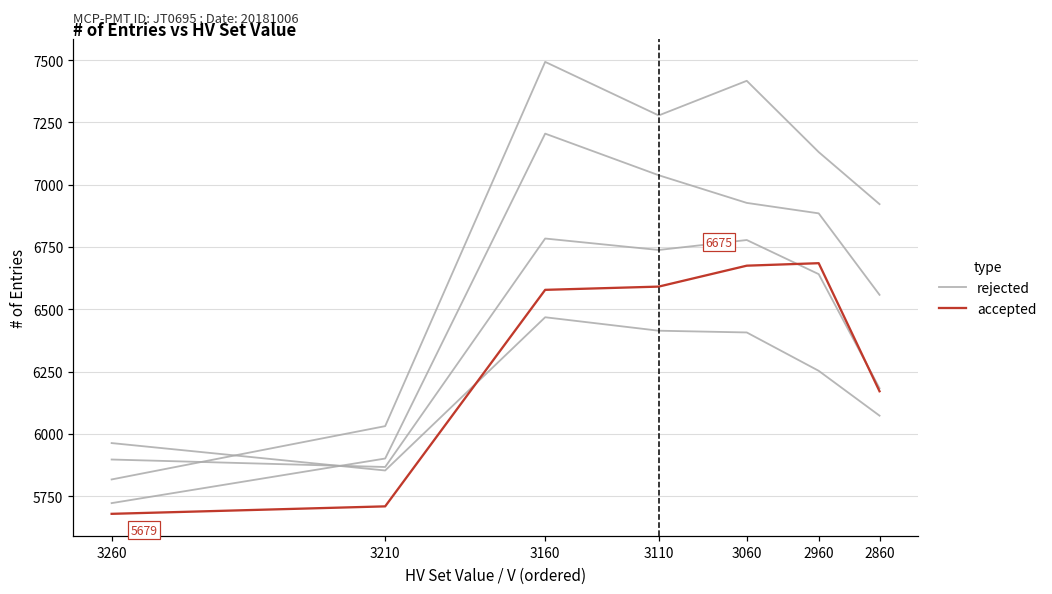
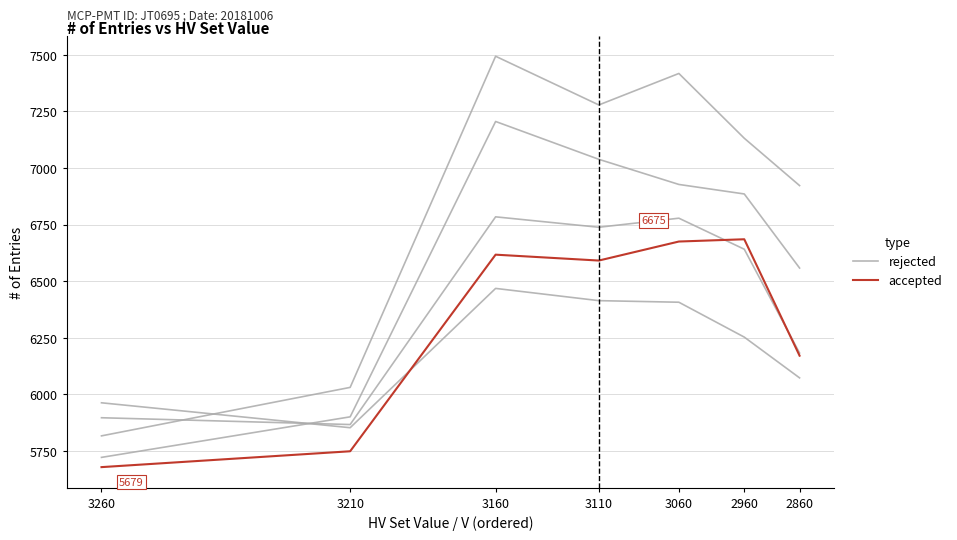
  {
    "accepted": {
-     "3210": 5710,
-     "3160": 6580,
+     "3210": 5750,
+     "3160": 6620,
      "3110": 6590,
      "2960": 6690,
      "2860": 6170
    }
  }
